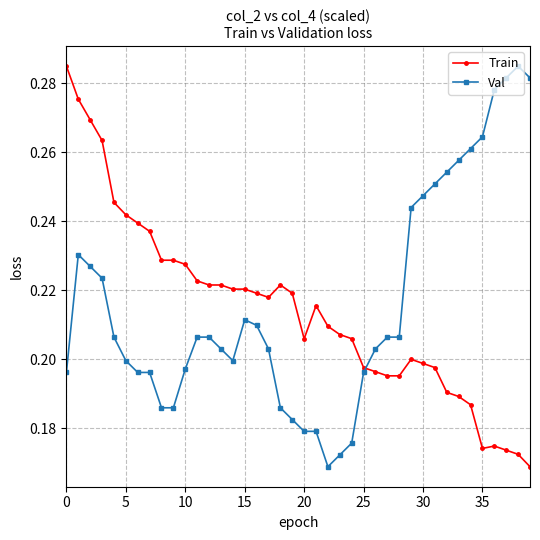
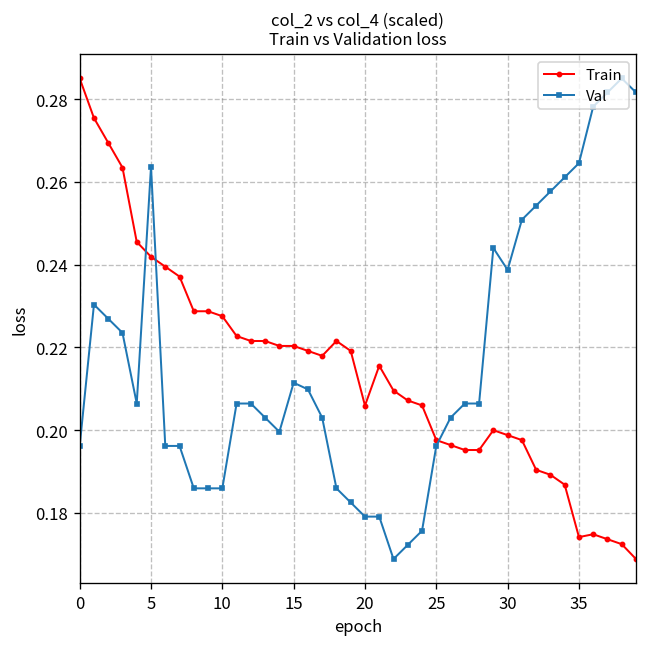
  {
    "Train": {
      "0": 0.285,
      "5": 0.242,
      "10": 0.228,
      "15": 0.220,
      "20": 0.206,
      "25": 0.198,
      "30": 0.199,
      "35": 0.174
    },
    "Val": {
      "0": 0.196,
-     "5": 0.200,
-     "10": 0.197,
+     "5": 0.264,
+     "10": 0.186,
      "15": 0.211,
      "20": 0.179,
      "25": 0.196,
-     "30": 0.247,
+     "30": 0.239,
      "35": 0.265
    }
  }
